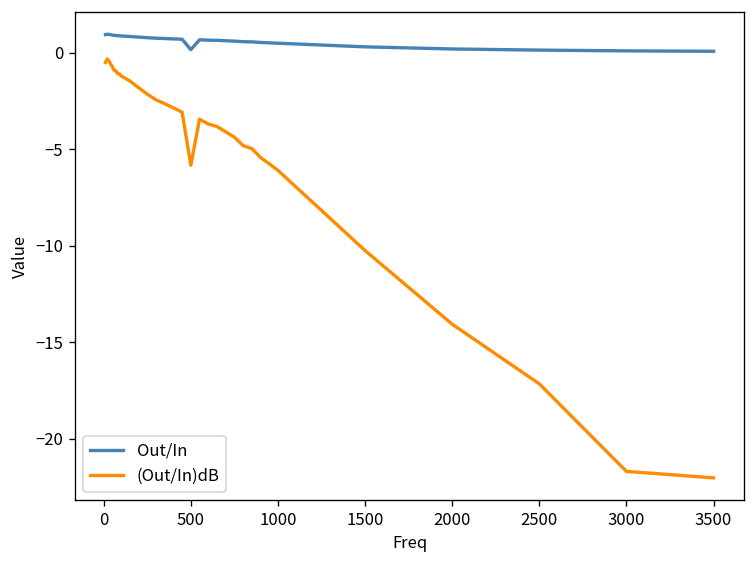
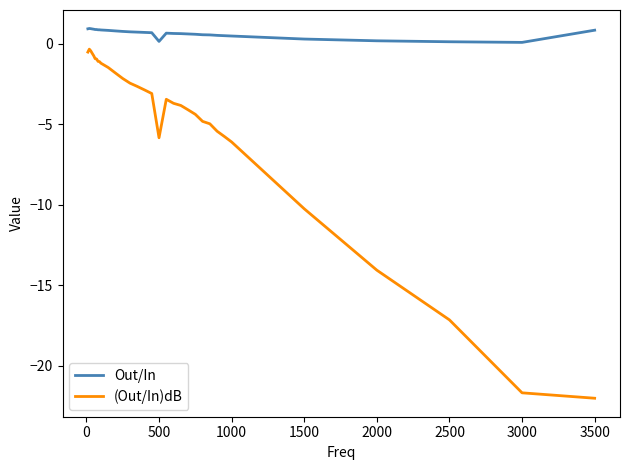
  {
    "Out/In": {
      "500": 0.2,
      "1000": 0.5,
      "1500": 0.3,
      "2000": 0.2,
      "2500": 0.1,
      "3000": 0.1,
-     "3500": 0.1
+     "3500": 0.9
    },
    "(Out/In)dB": {
      "500": -5.8,
      "1000": -6.1,
      "1500": -10.2,
      "2000": -14.1,
      "2500": -17.1,
      "3000": -21.7,
      "3500": -22.0
    }
  }
